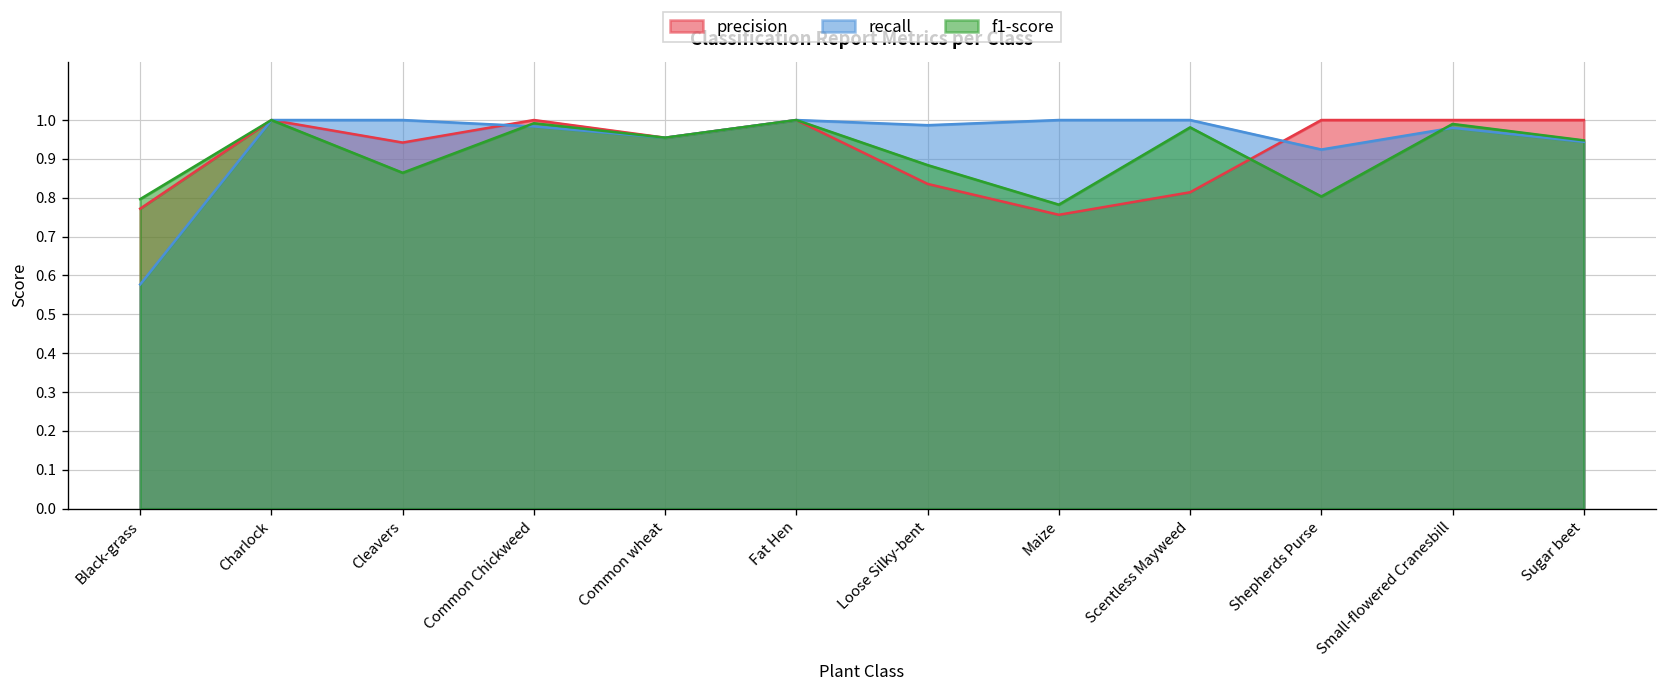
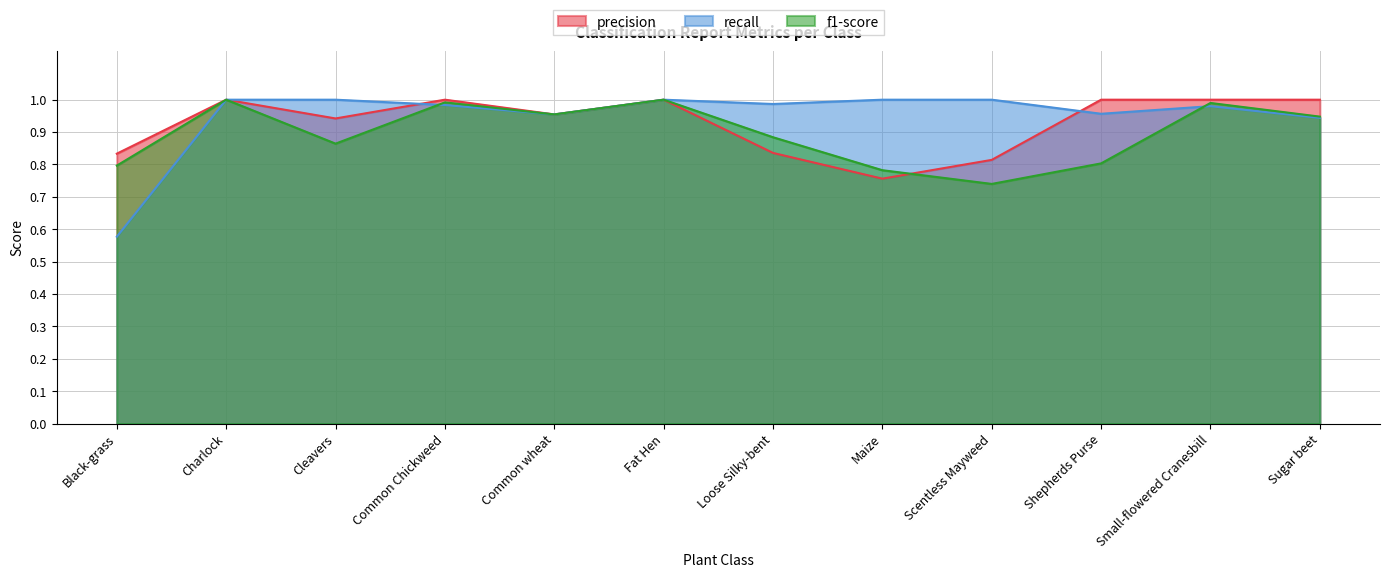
  {
    "precision": {
-     "Black-grass": 0.77,
+     "Black-grass": 0.83,
      "Cleavers": 0.94,
      "Common Chickweed": 1.00,
      "Loose Silky-bent": 0.84,
      "Maize": 0.76,
      "Scentless Mayweed": 0.81,
      "Shepherds Purse": 1.00,
      "Small-flowered Cranesbill": 1.00,
      "Sugar beet": 1.00
    },
    "recall": {
      "Black-grass": 0.58,
      "Cleavers": 1.00,
      "Common Chickweed": 0.98,
      "Loose Silky-bent": 0.99,
      "Maize": 1.00,
      "Scentless Mayweed": 1.00,
-     "Shepherds Purse": 0.92,
+     "Shepherds Purse": 0.96,
      "Small-flowered Cranesbill": 0.98
    },
    "f1-score": {
      "Black-grass": 0.80,
      "Cleavers": 0.86,
      "Common Chickweed": 0.99,
      "Loose Silky-bent": 0.88,
      "Maize": 0.78,
-     "Scentless Mayweed": 0.98,
+     "Scentless Mayweed": 0.74,
      "Shepherds Purse": 0.80,
      "Small-flowered Cranesbill": 0.99
    }
  }
